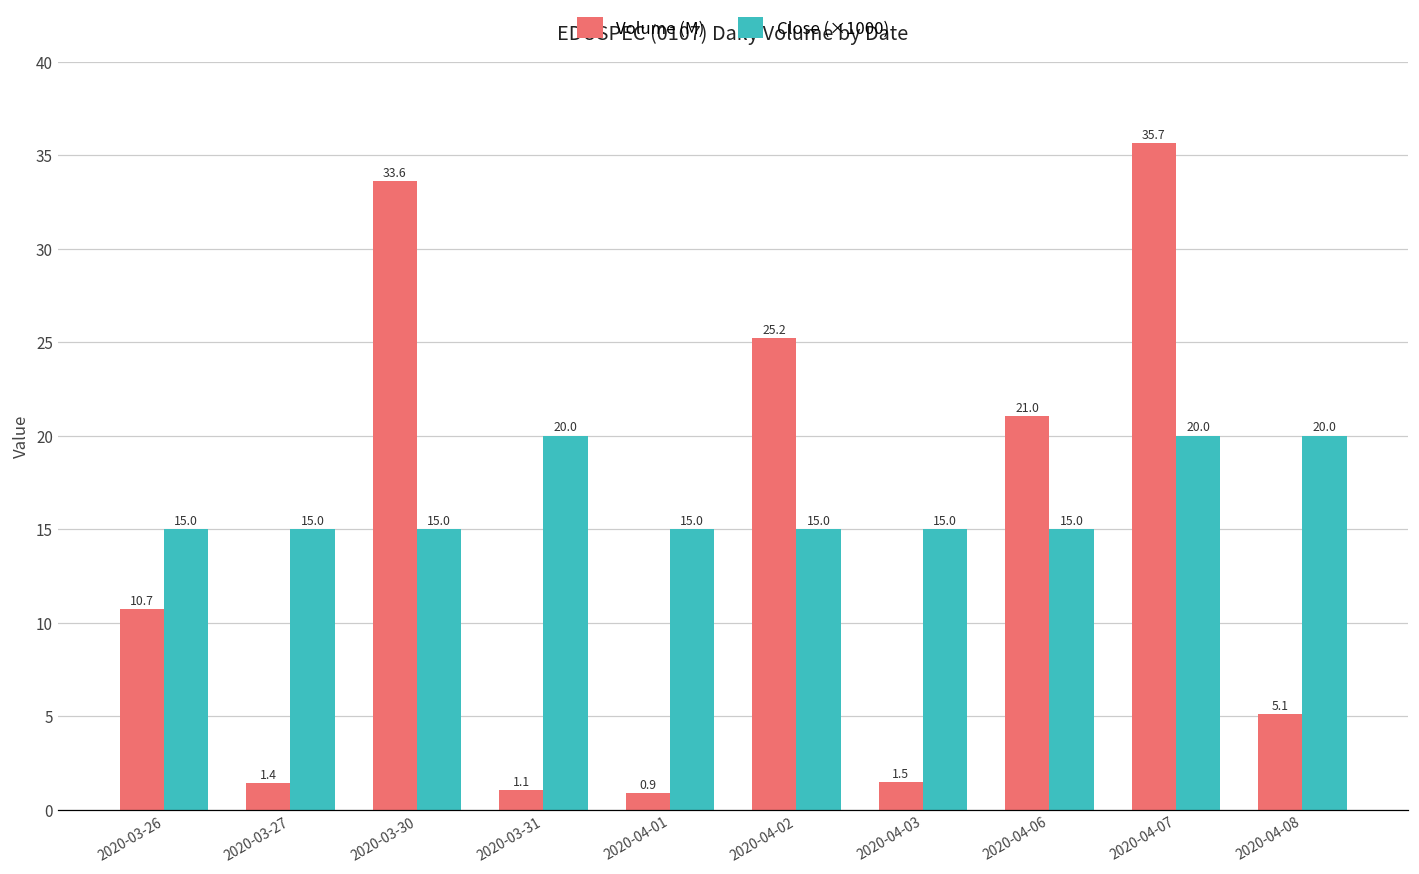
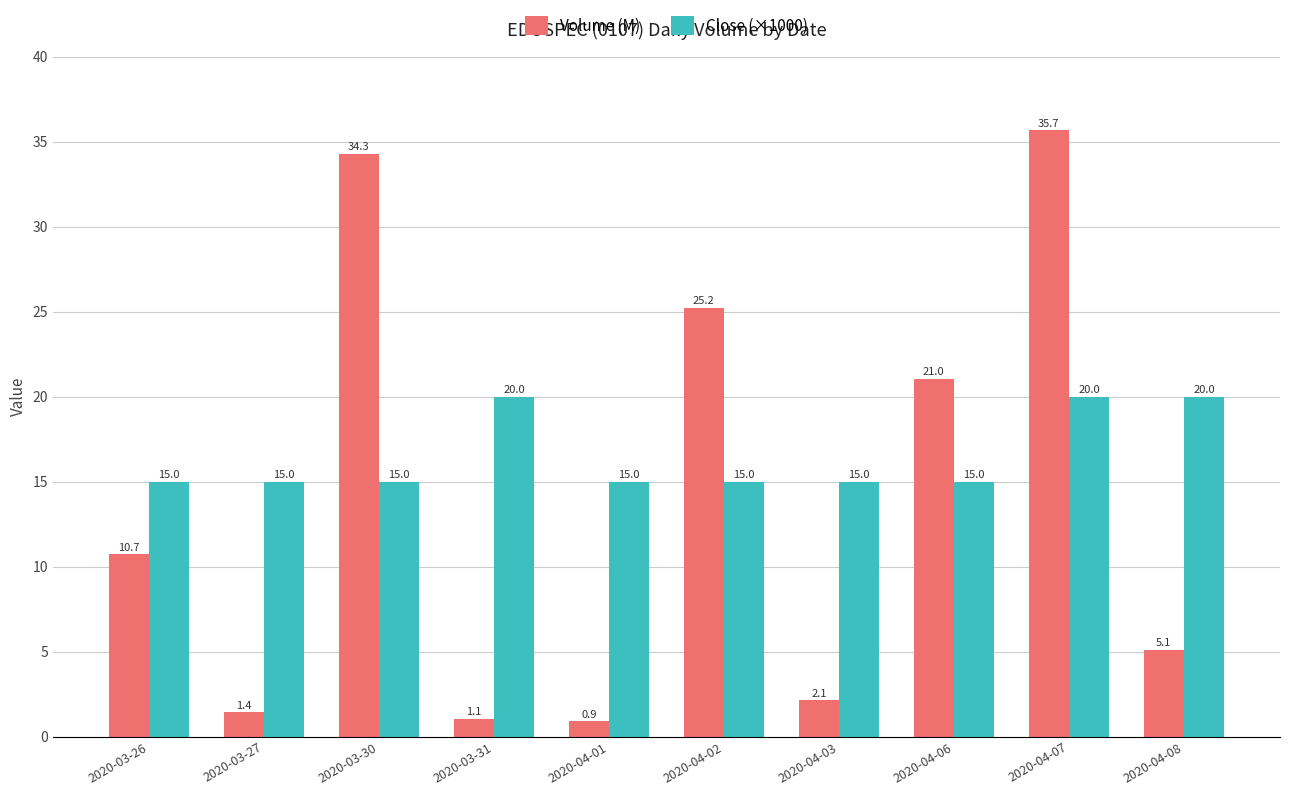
  {
    "Volume (M)": {
      "2020-03-26": 10.7,
      "2020-03-27": 1.4,
-     "2020-03-30": 33.6,
+     "2020-03-30": 34.3,
      "2020-03-31": 1.1,
      "2020-04-01": 0.9,
      "2020-04-02": 25.2,
-     "2020-04-03": 1.5,
+     "2020-04-03": 2.1,
      "2020-04-06": 21.0,
      "2020-04-07": 35.7,
      "2020-04-08": 5.1
    },
    "Close (×1000)": {
      "2020-03-26": 15.0,
      "2020-03-27": 15.0,
      "2020-03-30": 15.0,
      "2020-03-31": 20.0,
      "2020-04-01": 15.0,
      "2020-04-02": 15.0,
      "2020-04-03": 15.0,
      "2020-04-06": 15.0,
      "2020-04-07": 20.0,
      "2020-04-08": 20.0
    }
  }
